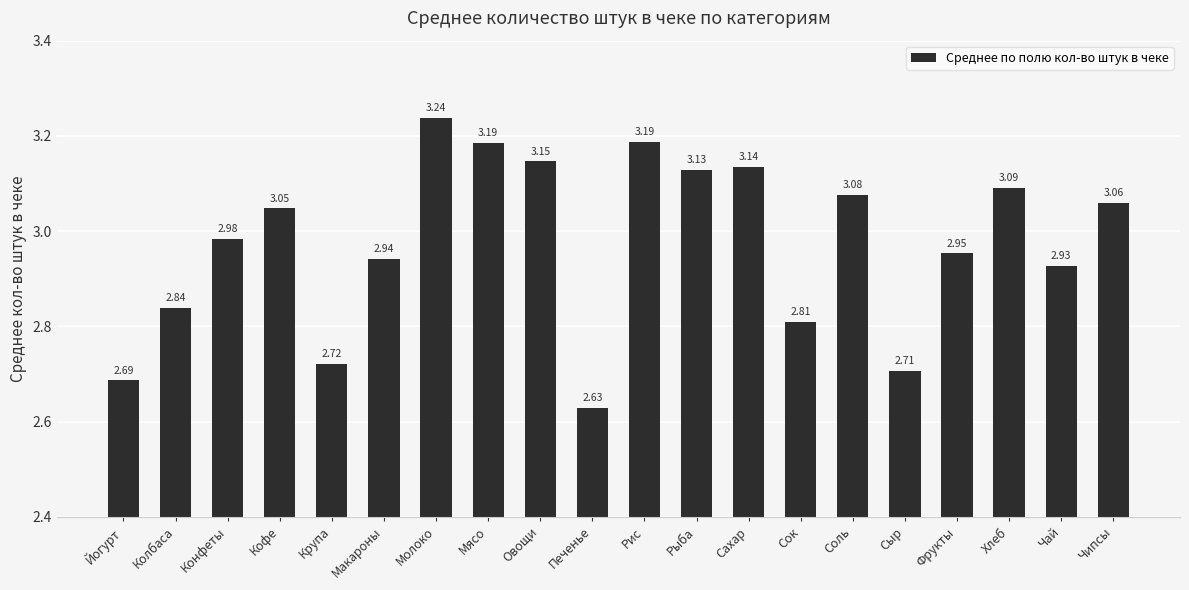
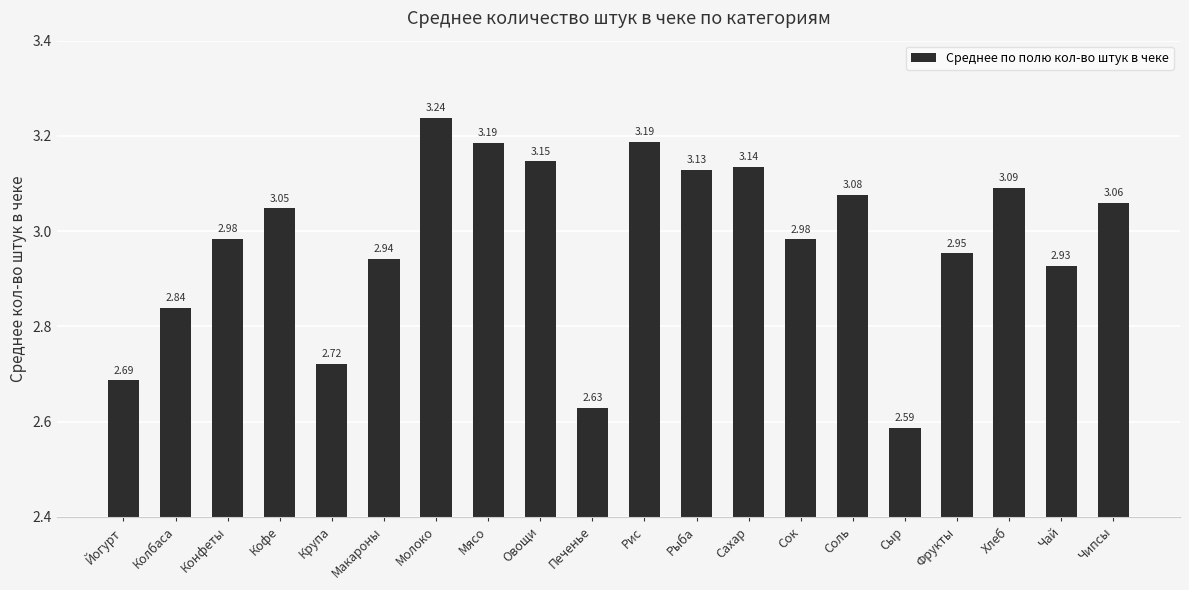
  {
    "Йогурт": 2.69,
    "Колбаса": 2.84,
    "Конфеты": 2.98,
    "Кофе": 3.05,
    "Крупа": 2.72,
    "Макароны": 2.94,
    "Молоко": 3.24,
    "Мясо": 3.19,
    "Овощи": 3.15,
    "Печенье": 2.63,
    "Рис": 3.19,
    "Рыба": 3.13,
    "Сахар": 3.14,
-   "Сок": 2.81,
+   "Сок": 2.98,
    "Соль": 3.08,
-   "Сыр": 2.71,
+   "Сыр": 2.59,
    "Фрукты": 2.95,
    "Хлеб": 3.09,
    "Чай": 2.93,
    "Чипсы": 3.06
  }
